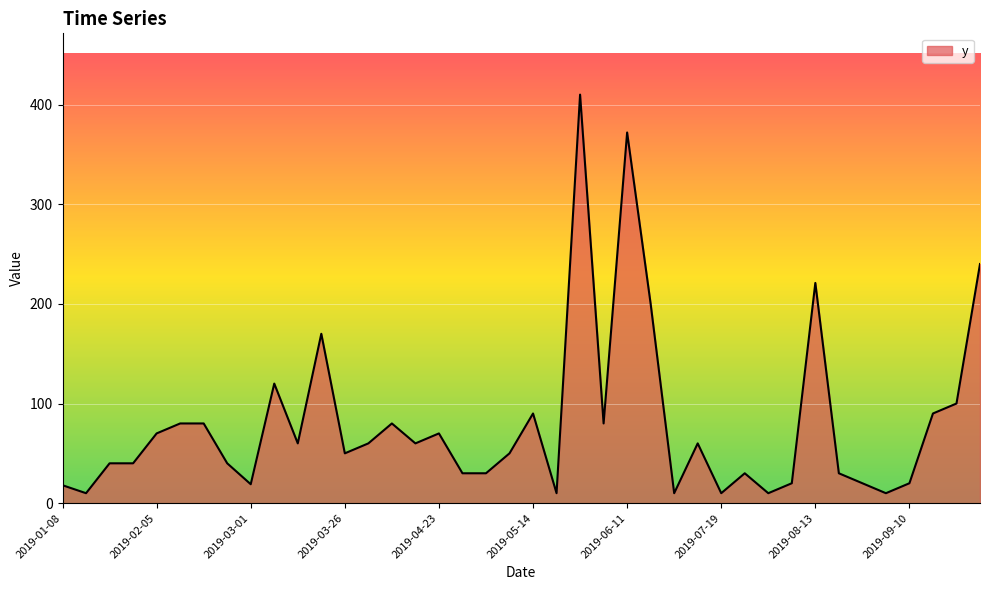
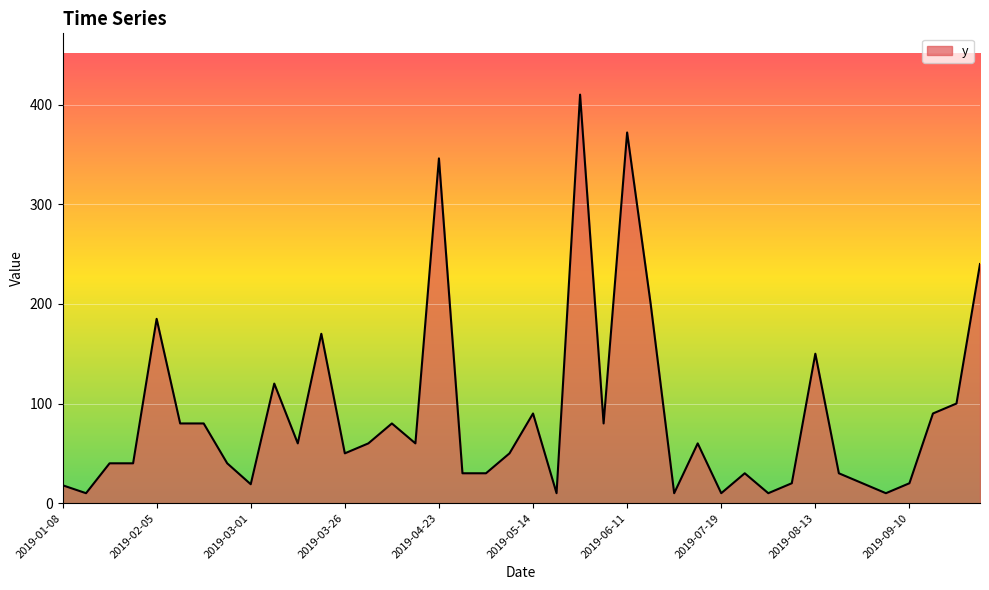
  {
    "2019-01-08": 20,
-   "2019-02-05": 70,
+   "2019-02-05": 190,
    "2019-03-01": 20,
    "2019-03-26": 50,
-   "2019-04-23": 70,
+   "2019-04-23": 350,
    "2019-05-14": 90,
    "2019-06-11": 370,
    "2019-07-19": 10,
-   "2019-08-13": 220,
+   "2019-08-13": 150,
    "2019-09-10": 20
  }
